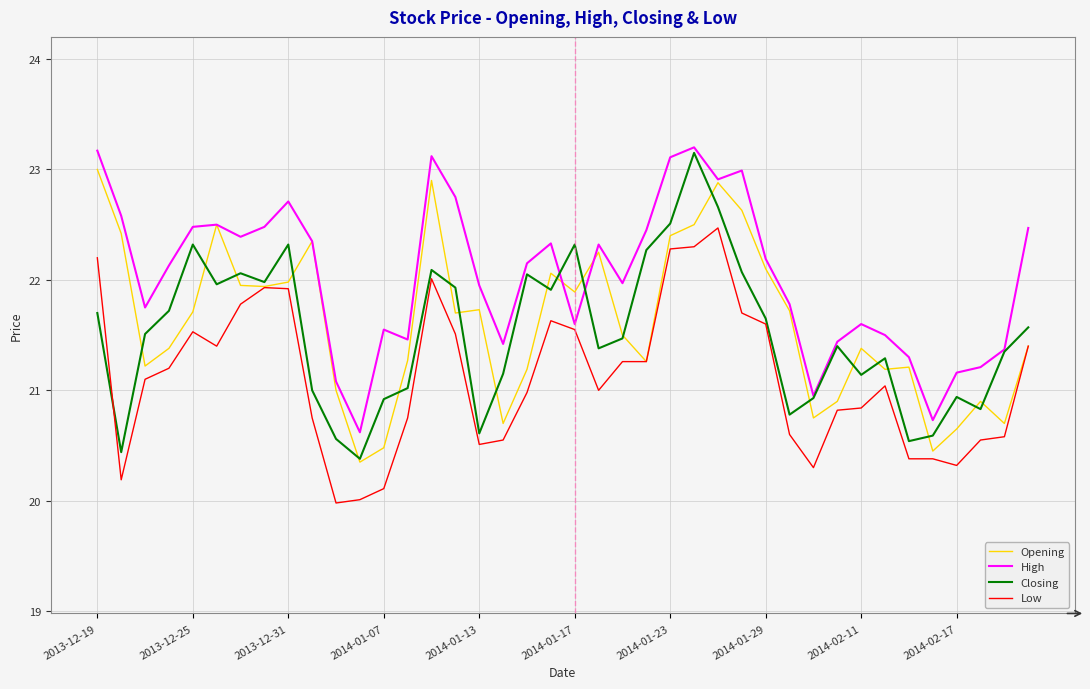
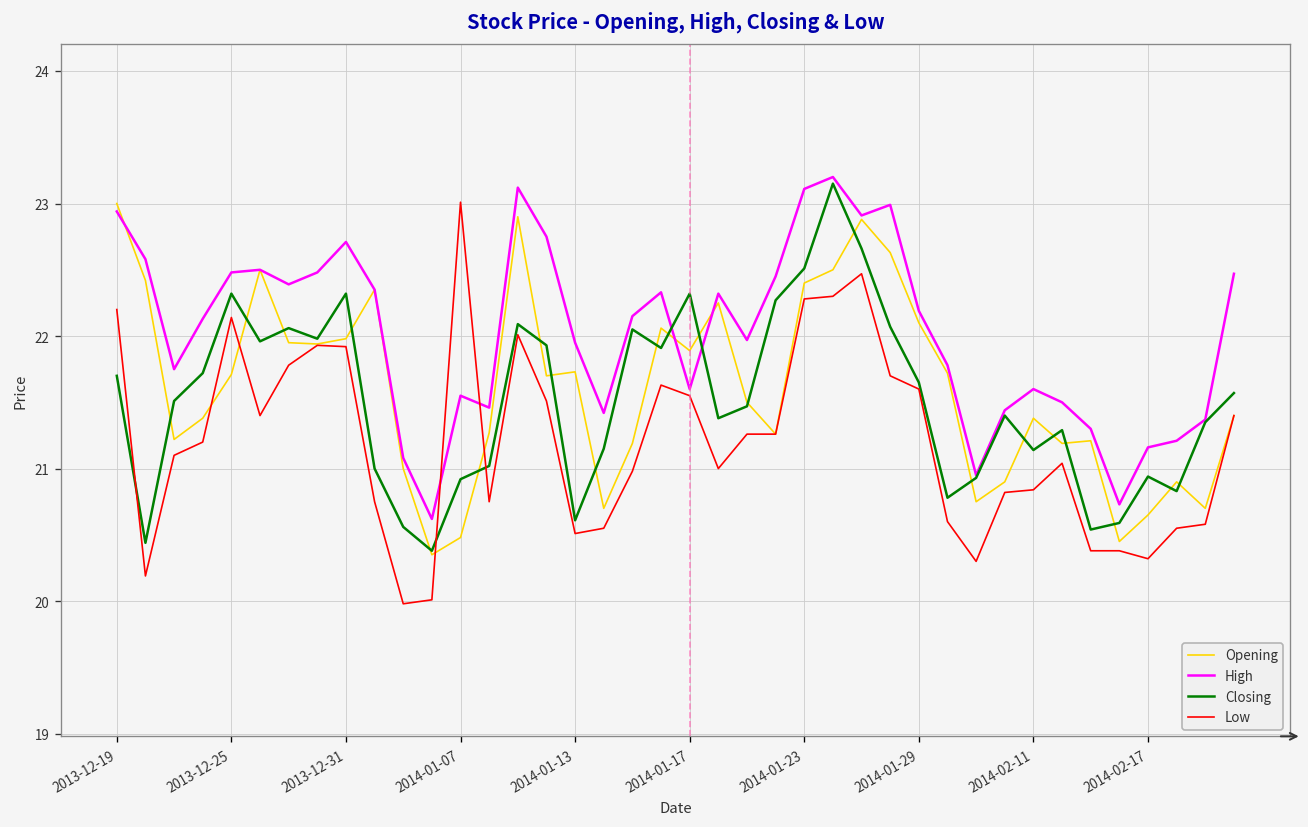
  {
    "Opening": {
      "2013-12-19": 23.00,
      "2013-12-25": 21.71,
      "2013-12-31": 21.98,
      "2014-01-07": 20.48,
      "2014-01-13": 21.73,
      "2014-01-17": 21.89,
      "2014-01-23": 22.40,
      "2014-01-29": 22.10,
      "2014-02-11": 21.38,
      "2014-02-17": 20.65
    },
    "High": {
-     "2013-12-19": 23.17,
+     "2013-12-19": 22.94,
      "2013-12-25": 22.48,
      "2013-12-31": 22.71,
      "2014-01-07": 21.55,
      "2014-01-13": 21.95,
      "2014-01-17": 21.60,
      "2014-01-23": 23.11,
      "2014-01-29": 22.19,
      "2014-02-11": 21.60,
      "2014-02-17": 21.16
    },
    "Closing": {
      "2013-12-19": 21.70,
      "2013-12-25": 22.32,
      "2013-12-31": 22.32,
      "2014-01-07": 20.92,
      "2014-01-13": 20.61,
      "2014-01-17": 22.32,
      "2014-01-23": 22.51,
      "2014-01-29": 21.65,
      "2014-02-11": 21.14,
      "2014-02-17": 20.94
    },
    "Low": {
      "2013-12-19": 22.20,
-     "2013-12-25": 21.53,
+     "2013-12-25": 22.14,
      "2013-12-31": 21.92,
-     "2014-01-07": 20.11,
+     "2014-01-07": 23.01,
      "2014-01-13": 20.51,
      "2014-01-17": 21.55,
      "2014-01-23": 22.28,
      "2014-01-29": 21.60,
      "2014-02-11": 20.84,
      "2014-02-17": 20.32
    }
  }
